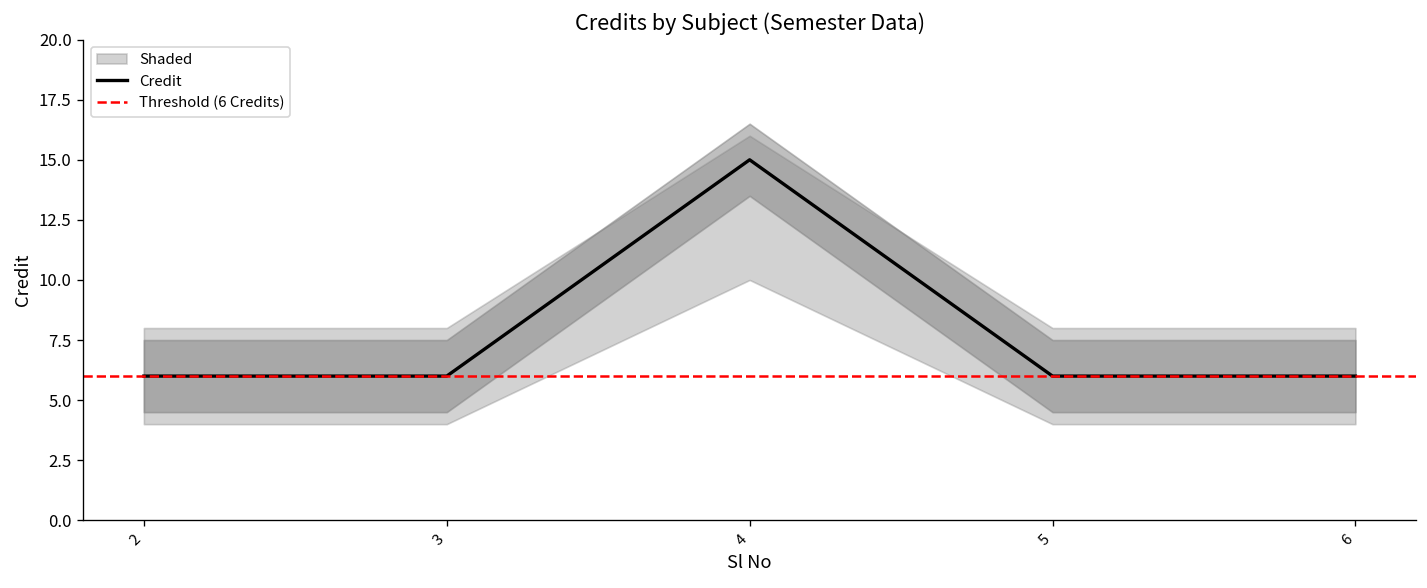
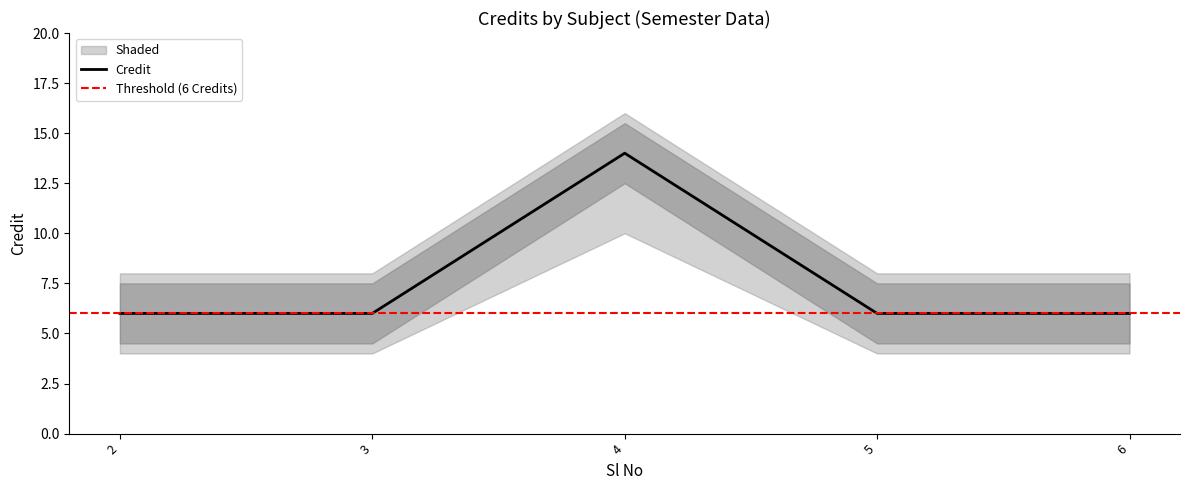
  {
    "Credit": {
      "2": 6,
      "3": 6,
-     "4": 15,
+     "4": 14,
      "5": 6,
      "6": 6
    }
  }
